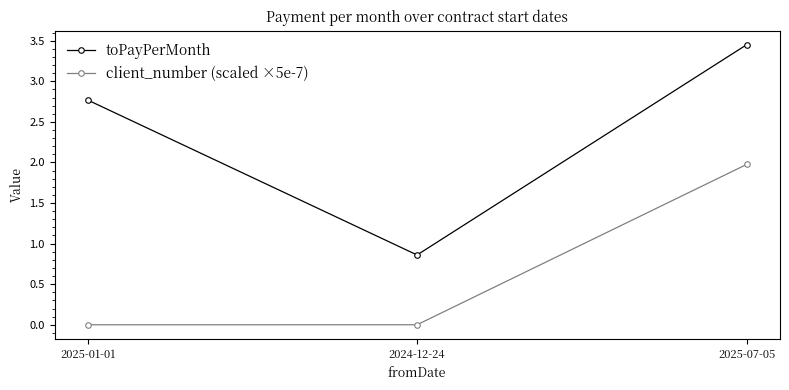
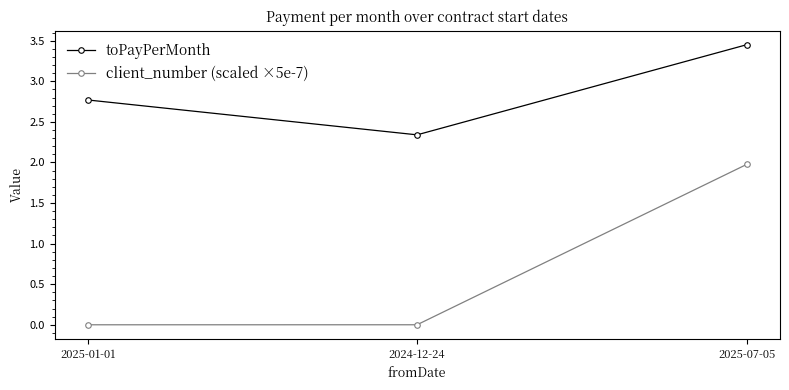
  {
    "toPayPerMonth": {
      "2025-01-01": 2.8,
-     "2024-12-24": 0.9,
+     "2024-12-24": 2.3,
      "2025-07-05": 3.5
    },
    "client_number (scaled ×5e-7)": {
      "2025-01-01": 0.0,
      "2024-12-24": 0.0,
      "2025-07-05": 2.0
    }
  }
